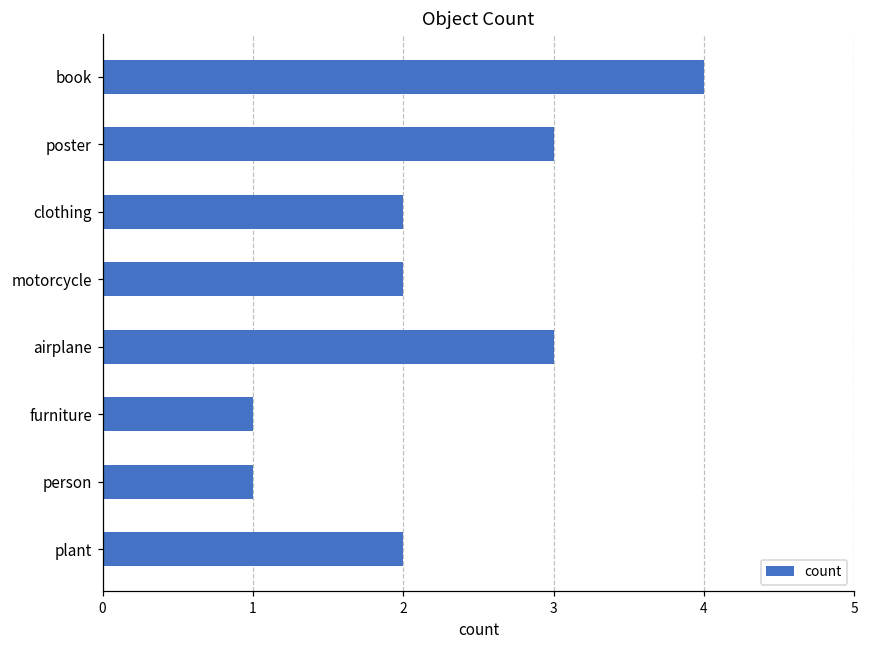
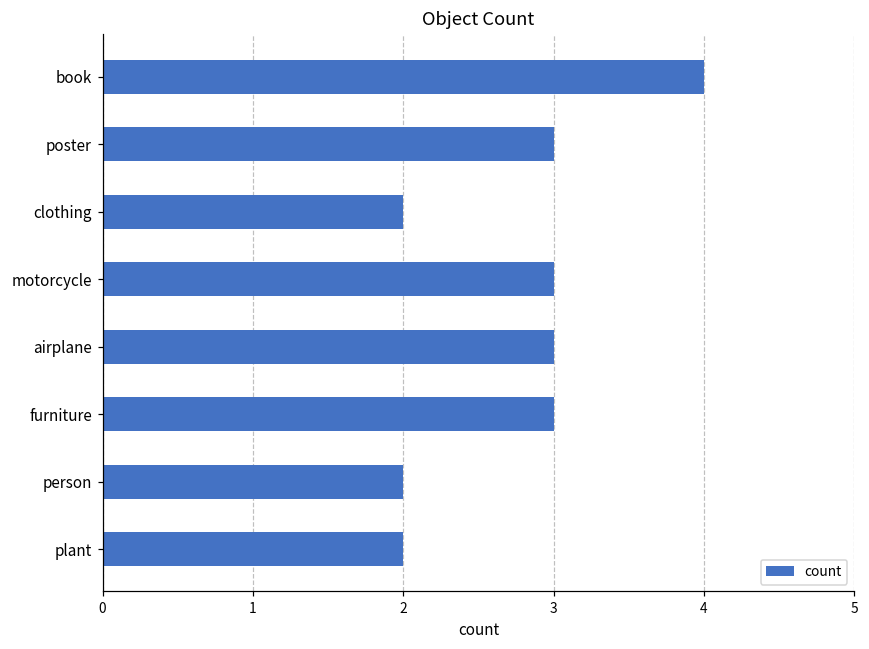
  {
    "book": 4,
    "poster": 3,
    "clothing": 2,
-   "motorcycle": 2,
+   "motorcycle": 3,
    "airplane": 3,
-   "furniture": 1,
-   "person": 1,
+   "furniture": 3,
+   "person": 2,
    "plant": 2
  }
